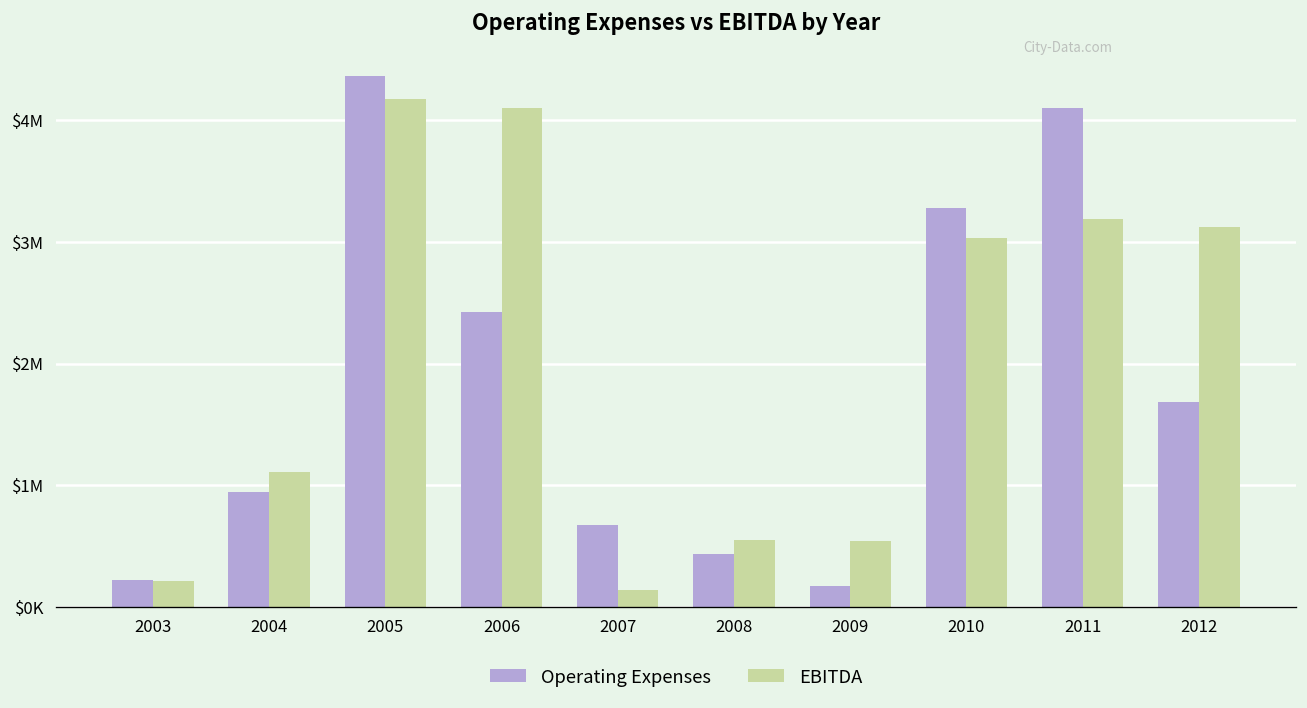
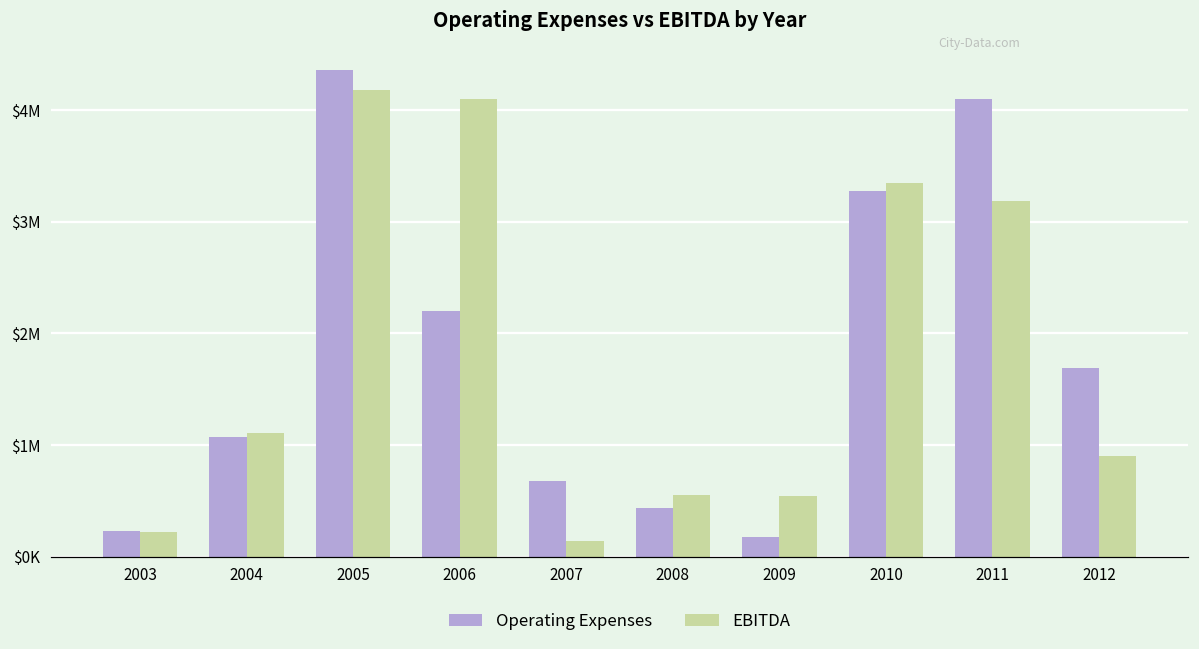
  {
    "Operating Expenses": {
      "2003": "$230000",
-     "2004": "$950000",
+     "2004": "$1070000",
      "2005": "$4360000",
-     "2006": "$2420000",
+     "2006": "$2200000",
      "2007": "$670000",
      "2008": "$440000",
      "2009": "$180000",
      "2010": "$3280000",
      "2011": "$4100000",
      "2012": "$1690000"
    },
    "EBITDA": {
      "2003": "$220000",
      "2004": "$1110000",
      "2005": "$4180000",
      "2006": "$4100000",
      "2007": "$140000",
      "2008": "$550000",
      "2009": "$540000",
-     "2010": "$3030000",
+     "2010": "$3350000",
      "2011": "$3190000",
-     "2012": "$3120000"
+     "2012": "$900000"
    }
  }
